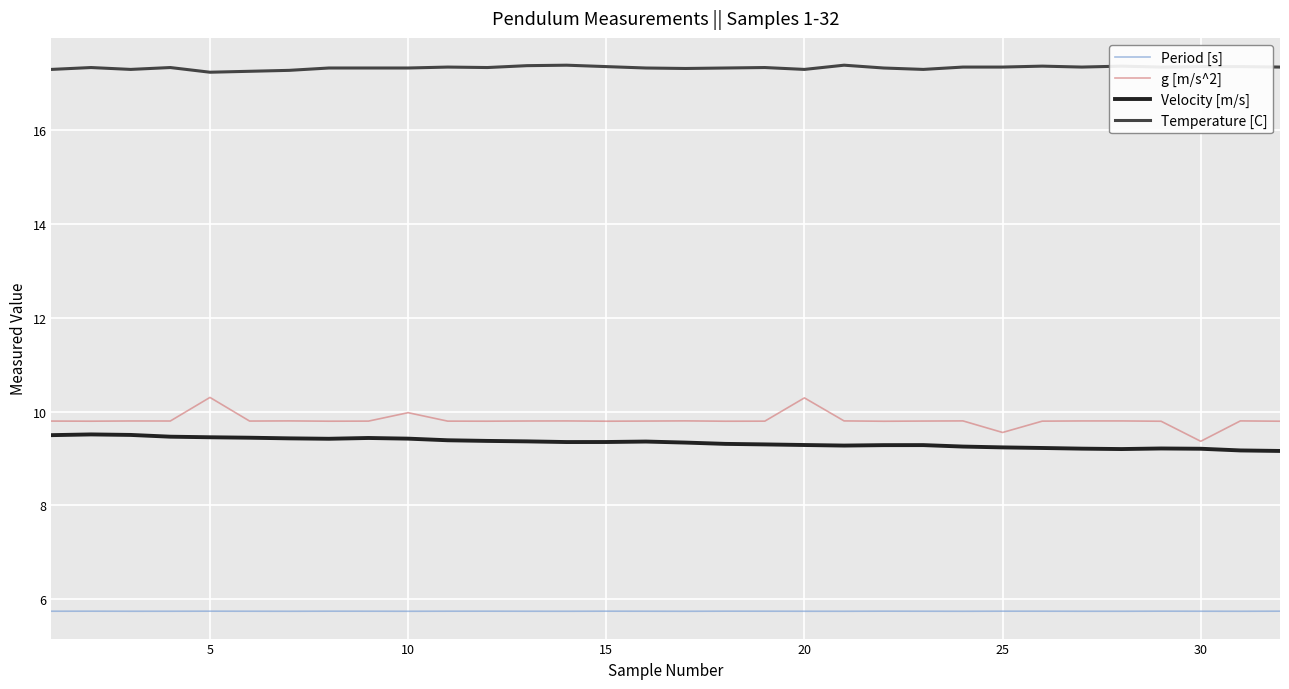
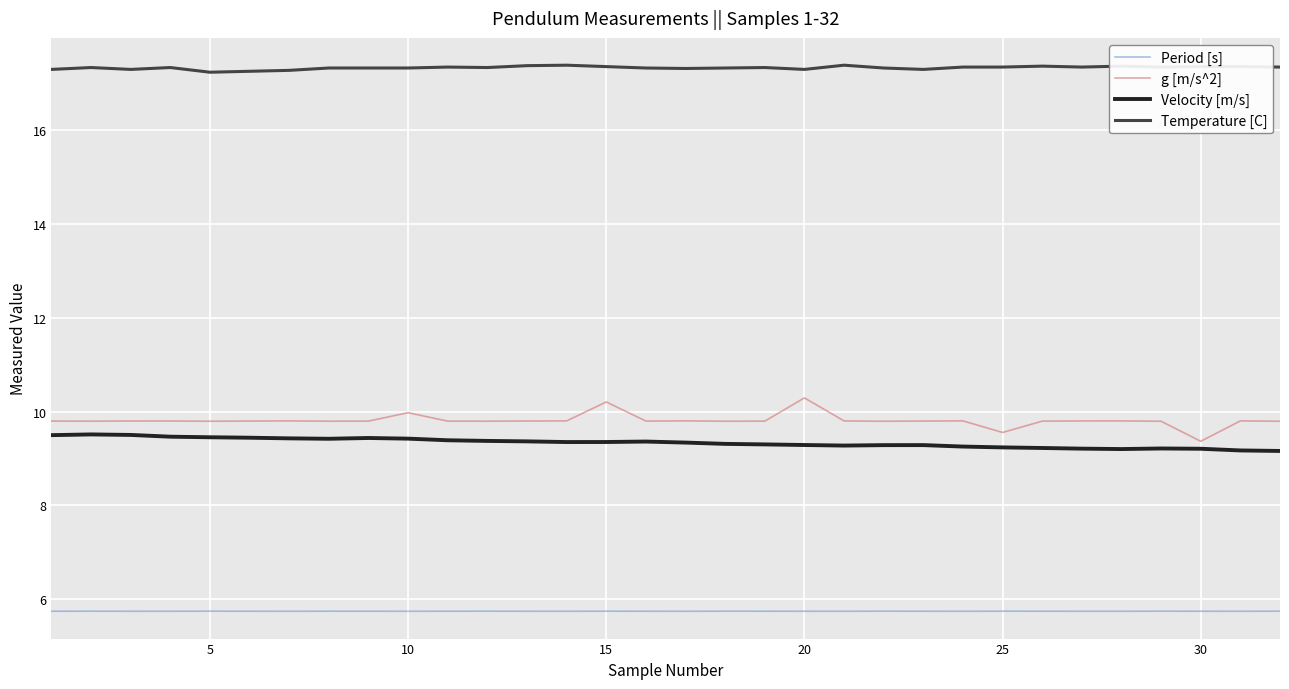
  {
    "Period [s]": {
      "5": 5.7,
      "10": 5.7,
      "15": 5.7,
      "20": 5.7,
      "25": 5.7,
      "30": 5.7
    },
    "g [m/s^2]": {
-     "5": 10.3,
+     "5": 9.8,
      "10": 10.0,
-     "15": 9.8,
+     "15": 10.2,
      "20": 10.3,
      "25": 9.6,
      "30": 9.4
    }
  }
